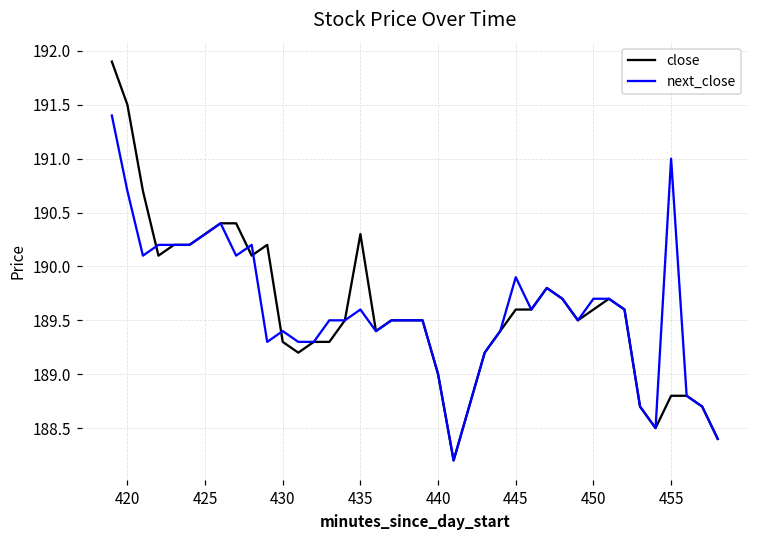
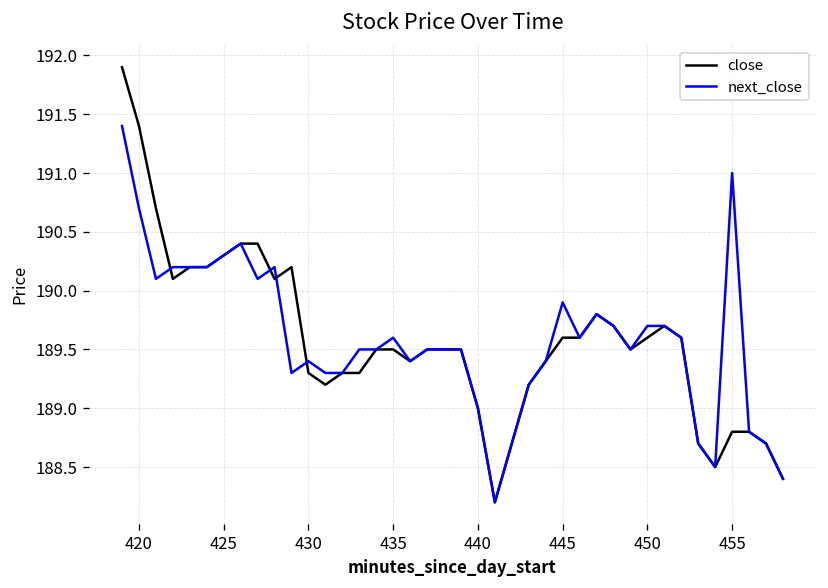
  {
    "close": {
-     "420": 191.5,
+     "420": 191.4,
      "430": 189.3,
-     "435": 190.3,
+     "435": 189.5,
      "445": 189.6,
      "450": 189.6,
      "455": 188.8
    },
    "next_close": {
      "420": 190.7,
      "430": 189.4,
      "435": 189.6,
      "445": 189.9,
      "450": 189.7,
      "455": 191.0
    }
  }
